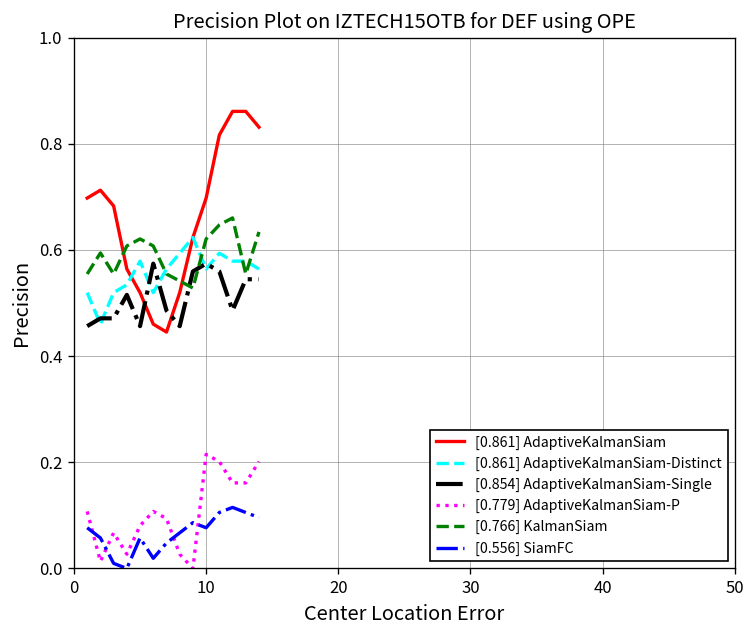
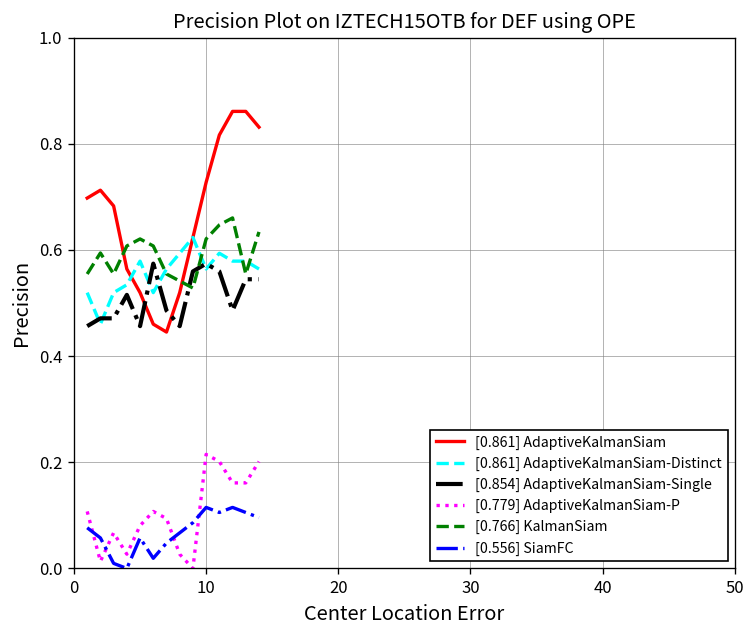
  {
    "[0.861] AdaptiveKalmanSiam": {
-     "10": 0.70
+     "10": 0.73
    },
    "[0.861] AdaptiveKalmanSiam-Distinct": {
      "10": 0.56
    },
    "[0.854] AdaptiveKalmanSiam-Single": {
      "10": 0.57
    },
    "[0.779] AdaptiveKalmanSiam-P": {
      "10": 0.21
    },
    "[0.766] KalmanSiam": {
      "10": 0.62
    },
    "[0.556] SiamFC": {
-     "10": 0.08
+     "10": 0.12
    }
  }
